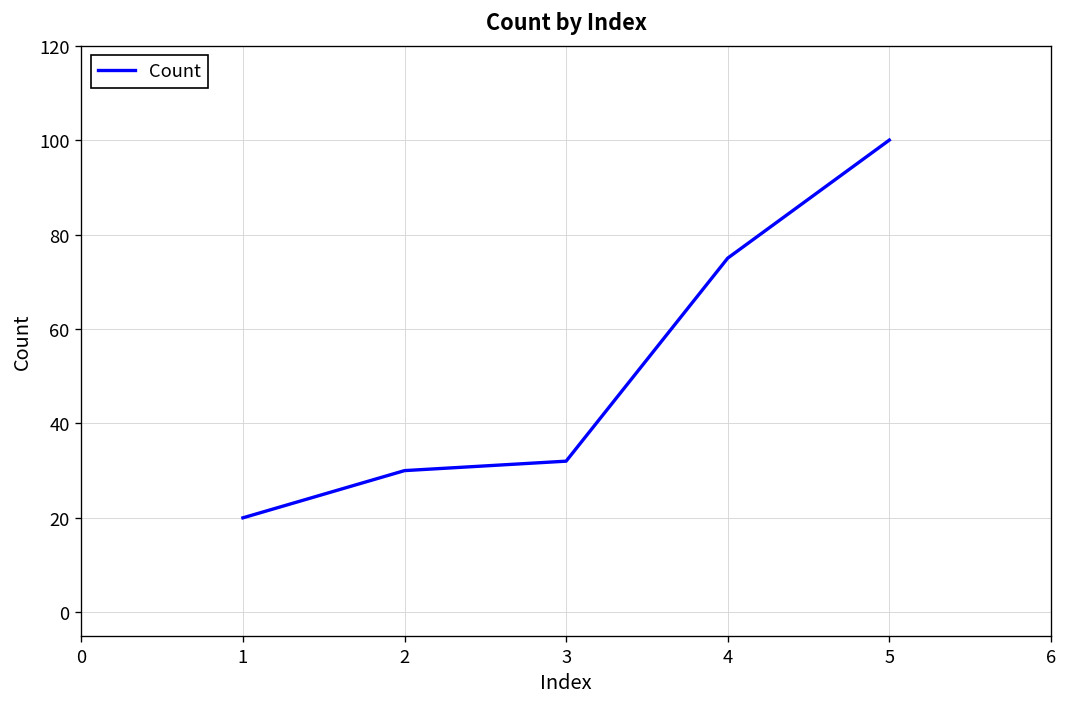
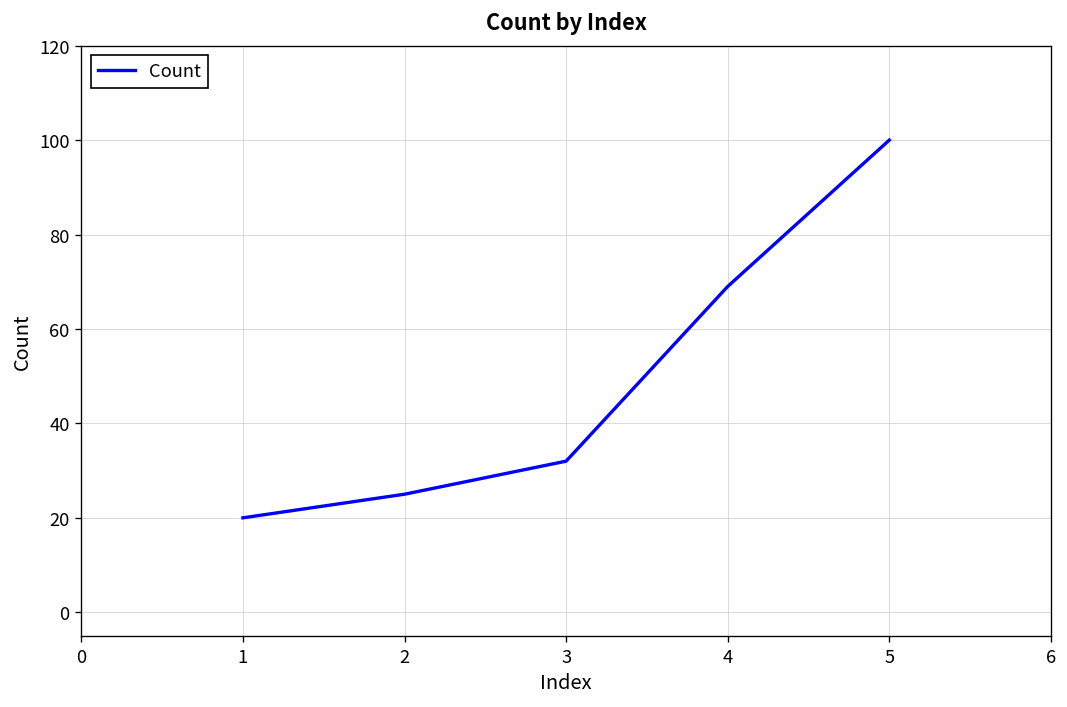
  {
    "1": 20,
-   "2": 30,
+   "2": 25,
    "3": 32,
-   "4": 75,
+   "4": 69,
    "5": 100
  }
